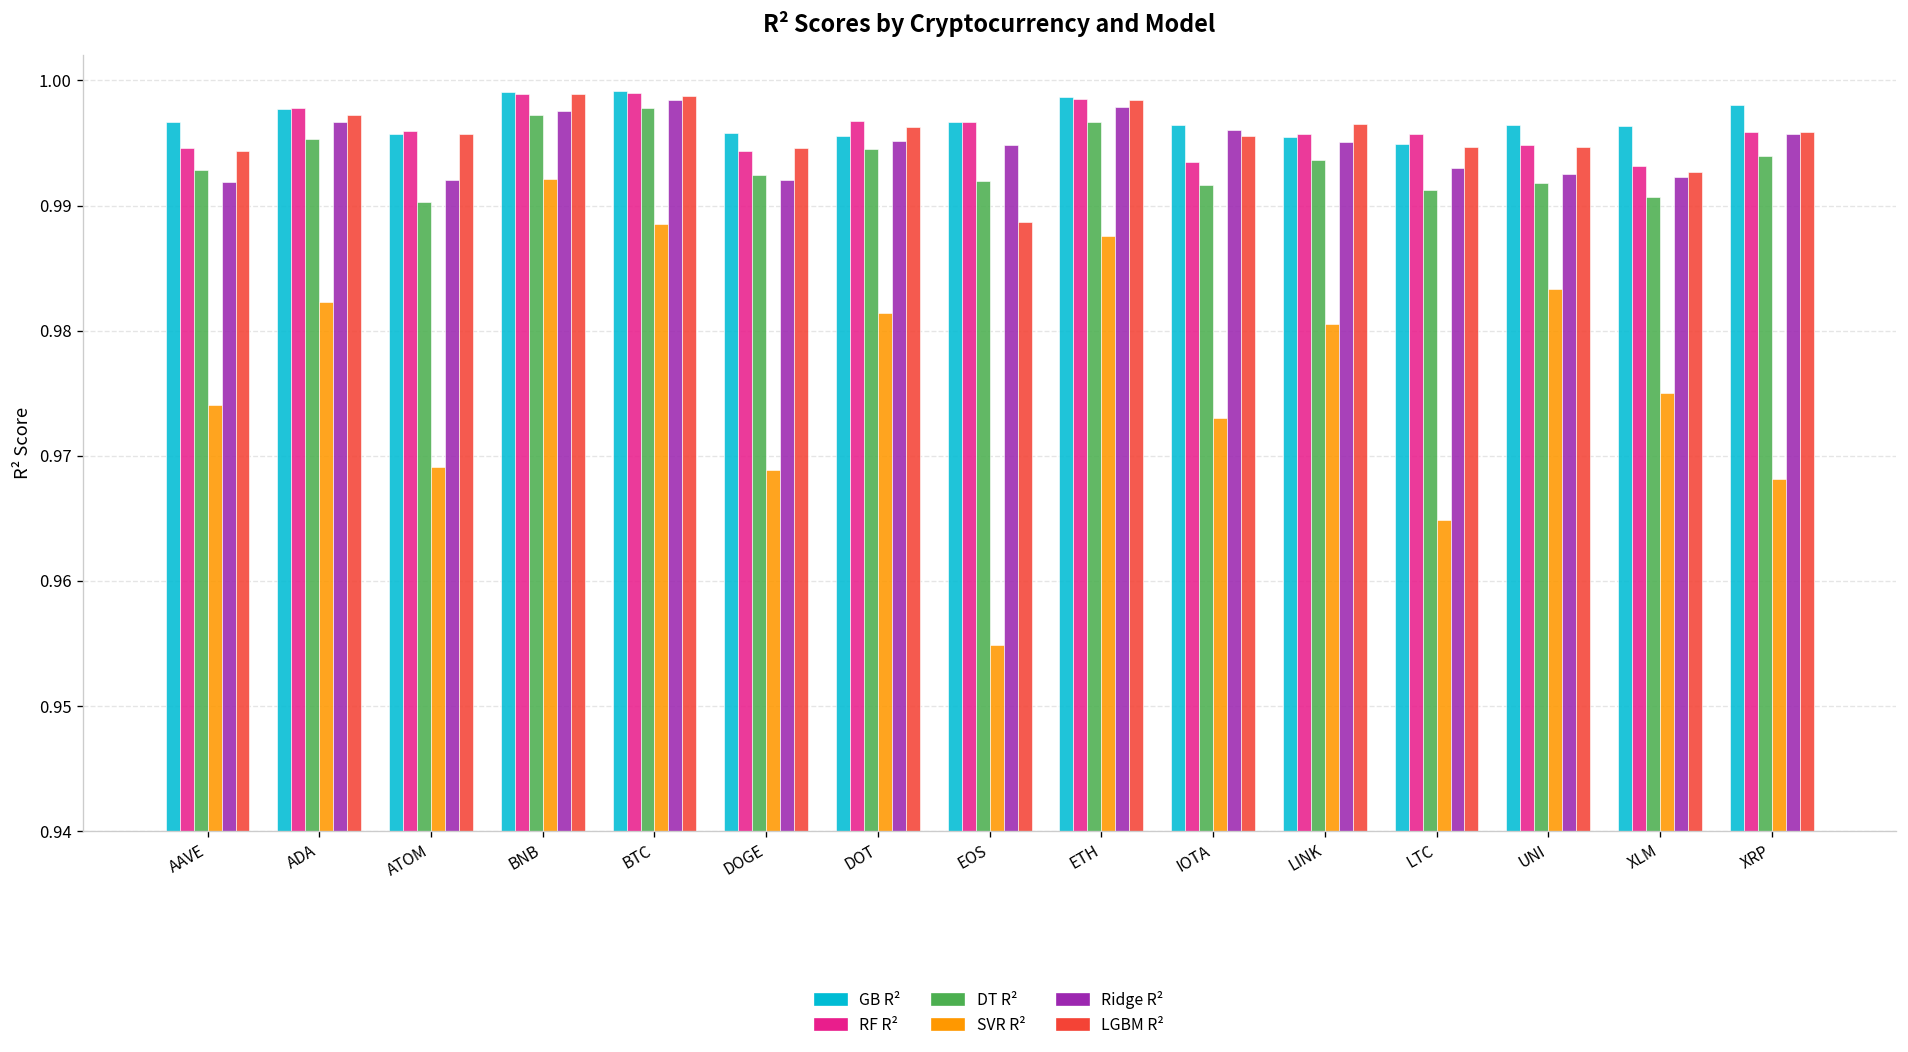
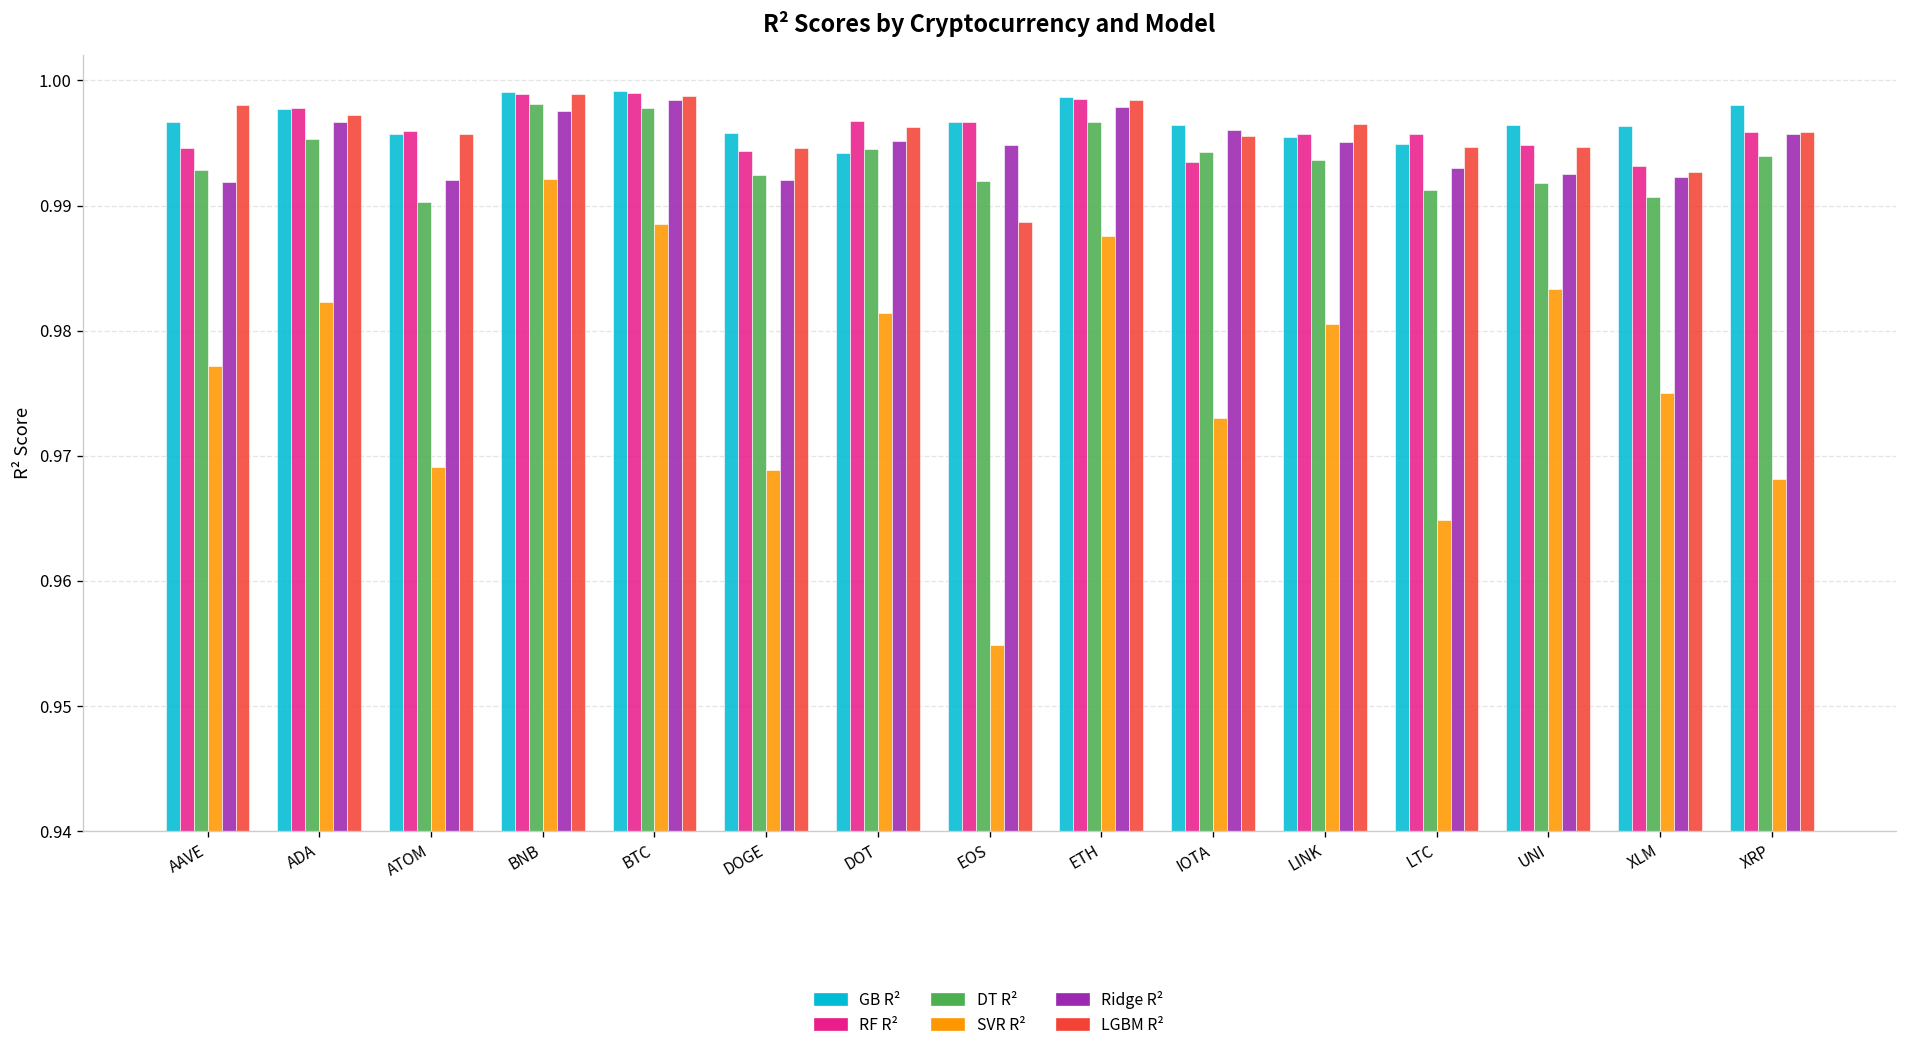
  {
    "GB R²": {
      "AAVE": 0.9967,
      "ADA": 0.9977,
      "ATOM": 0.9957,
      "BNB": 0.9991,
      "BTC": 0.9992,
      "DOGE": 0.9958,
-     "DOT": 0.9955,
+     "DOT": 0.9942,
      "EOS": 0.9967,
      "ETH": 0.9987,
      "IOTA": 0.9964,
      "LINK": 0.9955,
      "LTC": 0.9949,
      "UNI": 0.9964,
      "XLM": 0.9963,
      "XRP": 0.9980
    },
    "RF R²": {
      "AAVE": 0.9946,
      "ADA": 0.9978,
      "ATOM": 0.9960,
      "BNB": 0.9989,
      "BTC": 0.9990,
      "DOGE": 0.9944,
      "DOT": 0.9968,
      "EOS": 0.9967,
      "ETH": 0.9985,
      "IOTA": 0.9935,
      "LINK": 0.9957,
      "LTC": 0.9957,
      "UNI": 0.9949,
      "XLM": 0.9932,
      "XRP": 0.9958
    },
    "DT R²": {
      "AAVE": 0.9928,
      "ADA": 0.9953,
      "ATOM": 0.9903,
-     "BNB": 0.9973,
+     "BNB": 0.9981,
      "BTC": 0.9978,
      "DOGE": 0.9924,
      "DOT": 0.9945,
      "EOS": 0.9920,
      "ETH": 0.9967,
-     "IOTA": 0.9917,
+     "IOTA": 0.9943,
      "LINK": 0.9936,
      "LTC": 0.9912,
      "UNI": 0.9918,
      "XLM": 0.9907,
      "XRP": 0.9940
    },
    "SVR R²": {
-     "AAVE": 0.9741,
+     "AAVE": 0.9771,
      "ADA": 0.9823,
      "ATOM": 0.9691,
      "BNB": 0.9922,
      "BTC": 0.9885,
      "DOGE": 0.9688,
      "DOT": 0.9814,
      "EOS": 0.9549,
      "ETH": 0.9875,
      "IOTA": 0.9730,
      "LINK": 0.9805,
      "LTC": 0.9649,
      "UNI": 0.9834,
      "XLM": 0.9750,
      "XRP": 0.9681
    },
    "Ridge R²": {
      "AAVE": 0.9919,
      "ADA": 0.9967,
      "ATOM": 0.9920,
      "BNB": 0.9975,
      "BTC": 0.9985,
      "DOGE": 0.9920,
      "DOT": 0.9952,
      "EOS": 0.9948,
      "ETH": 0.9979,
      "IOTA": 0.9960,
      "LINK": 0.9951,
      "LTC": 0.9930,
      "UNI": 0.9925,
      "XLM": 0.9923,
      "XRP": 0.9958
    },
    "LGBM R²": {
-     "AAVE": 0.9944,
+     "AAVE": 0.9981,
      "ADA": 0.9972,
      "ATOM": 0.9957,
      "BNB": 0.9989,
      "BTC": 0.9988,
      "DOGE": 0.9946,
      "DOT": 0.9963,
      "EOS": 0.9887,
      "ETH": 0.9984,
      "IOTA": 0.9956,
      "LINK": 0.9965,
      "LTC": 0.9947,
      "UNI": 0.9947,
      "XLM": 0.9927,
      "XRP": 0.9959
    }
  }
